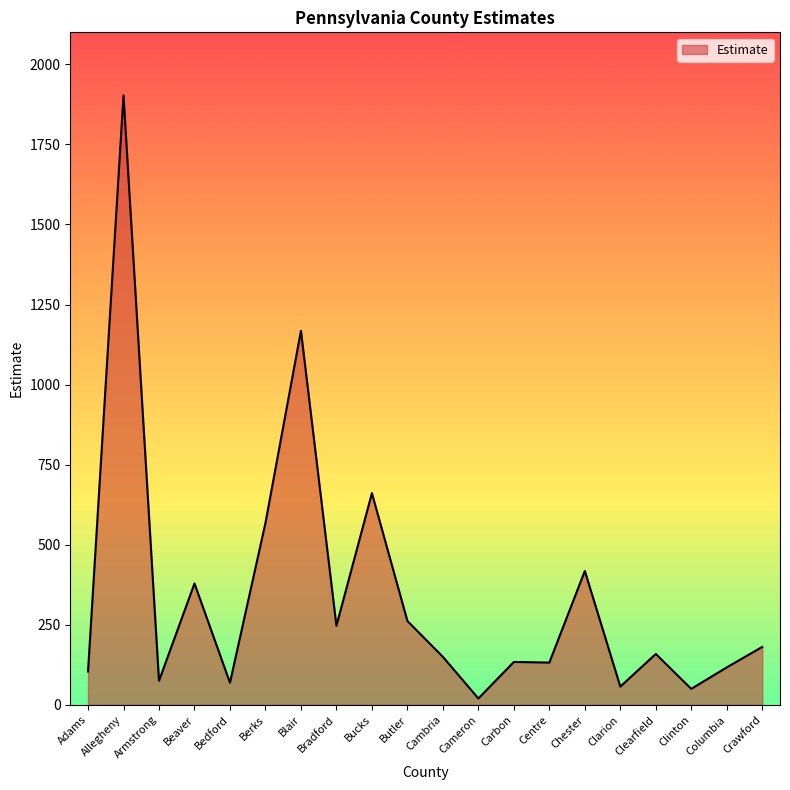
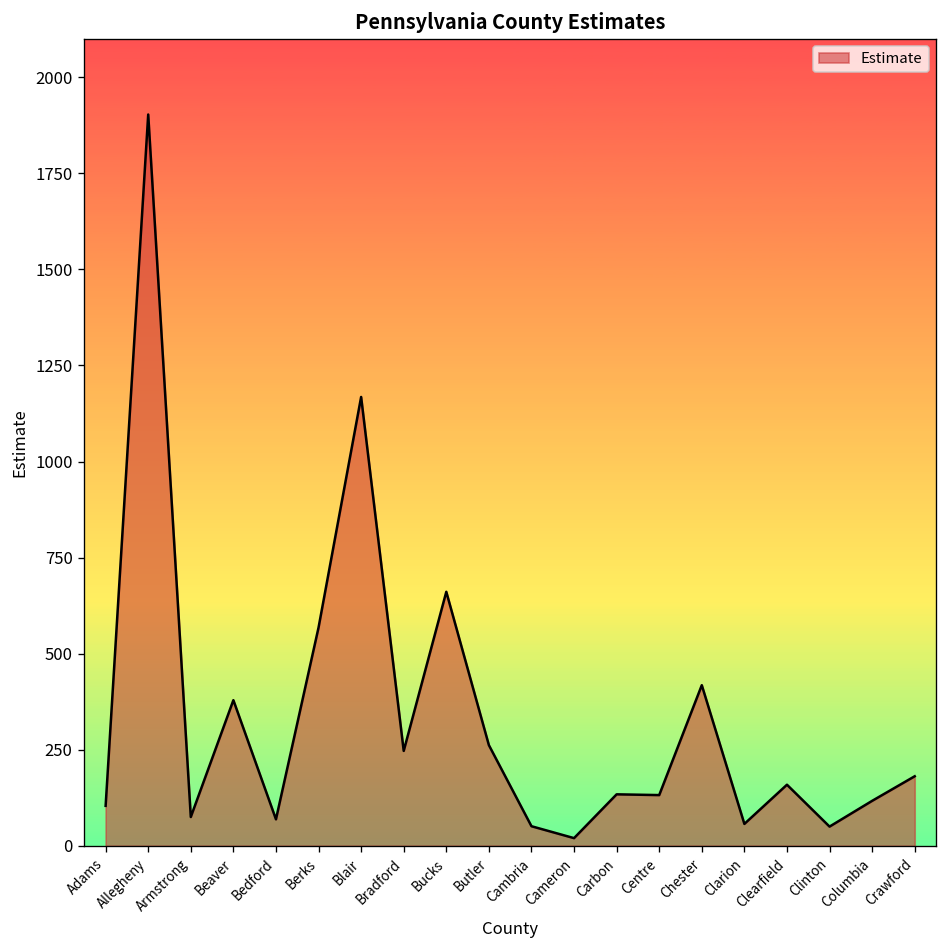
  {
    "Adams": 100,
    "Allegheny": 1900,
    "Armstrong": 80,
    "Beaver": 380,
    "Bedford": 70,
    "Berks": 570,
    "Blair": 1170,
    "Bradford": 250,
    "Bucks": 660,
    "Butler": 260,
-   "Cambria": 150,
+   "Cambria": 50,
    "Cameron": 20,
    "Carbon": 130,
    "Centre": 130,
    "Chester": 420,
    "Clarion": 60,
    "Clearfield": 160,
    "Clinton": 50,
    "Columbia": 120,
    "Crawford": 180
  }
